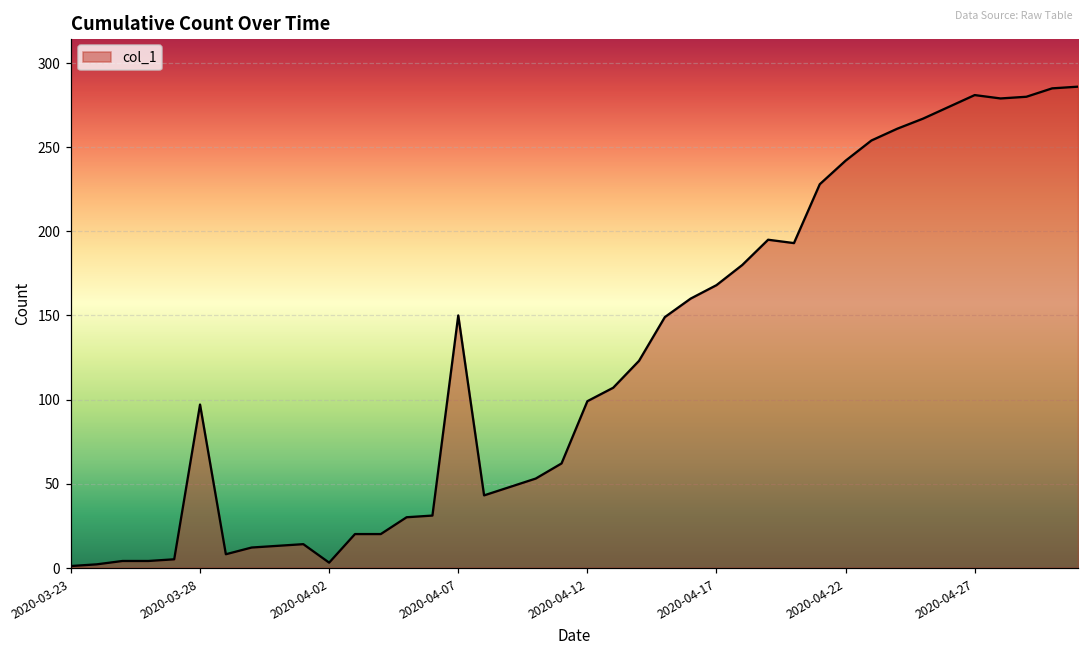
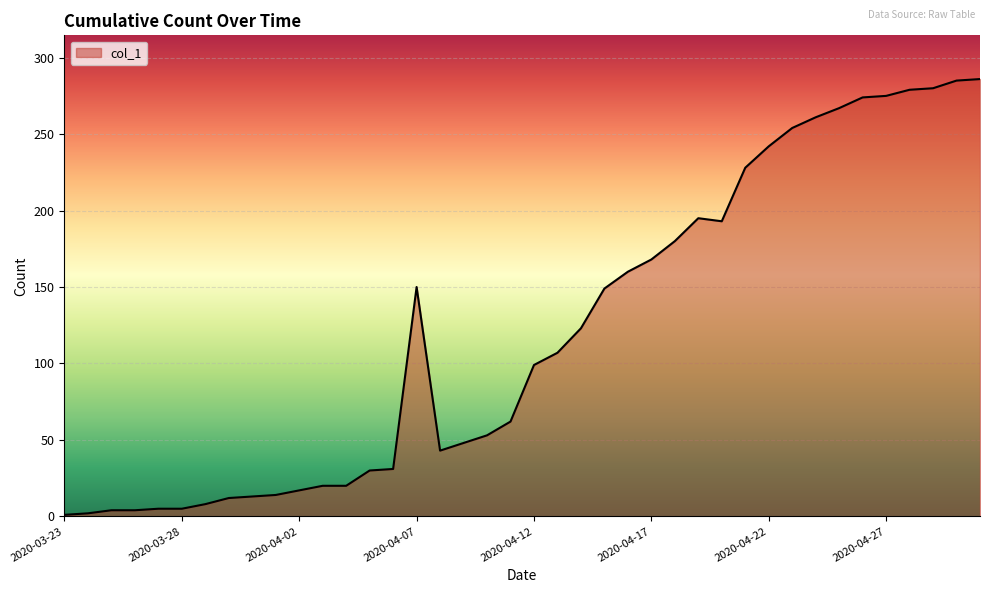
  {
    "2020-03-23": 1,
-   "2020-03-28": 97,
-   "2020-04-02": 3,
+   "2020-03-28": 5,
+   "2020-04-02": 17,
    "2020-04-07": 150,
    "2020-04-12": 99,
    "2020-04-17": 168,
    "2020-04-22": 242,
-   "2020-04-27": 281
+   "2020-04-27": 275
  }
